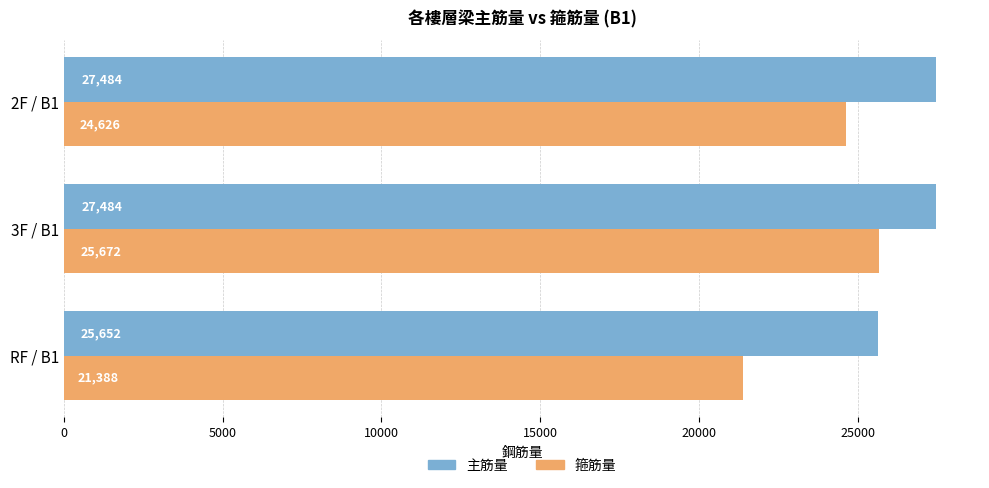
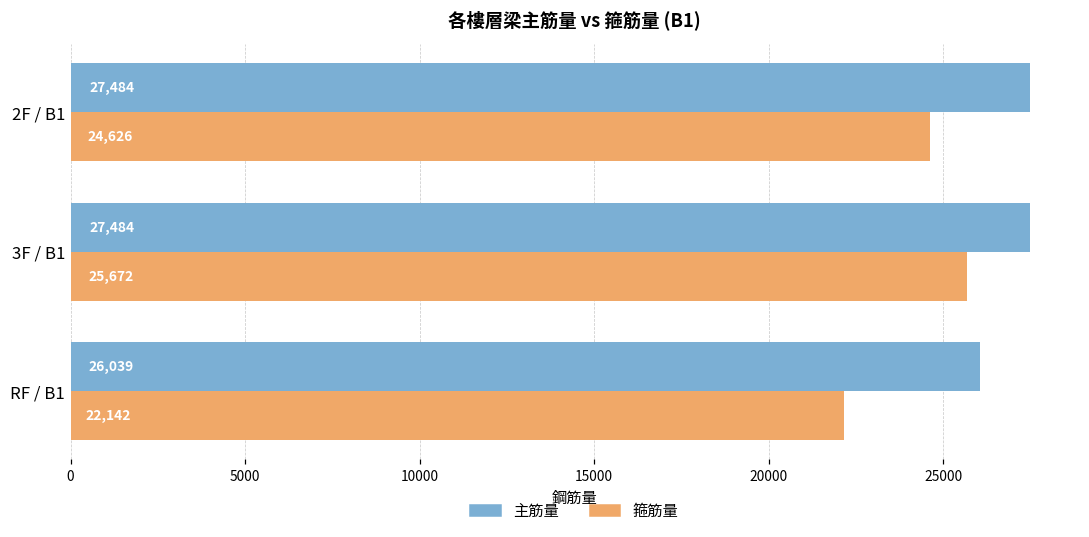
  {
    "主筋量": {
      "2F / B1": "27,484",
      "3F / B1": "27,484",
-     "RF / B1": "25,652"
+     "RF / B1": "26,039"
    },
    "箍筋量": {
      "2F / B1": "24,626",
      "3F / B1": "25,672",
-     "RF / B1": "21,388"
+     "RF / B1": "22,142"
    }
  }
